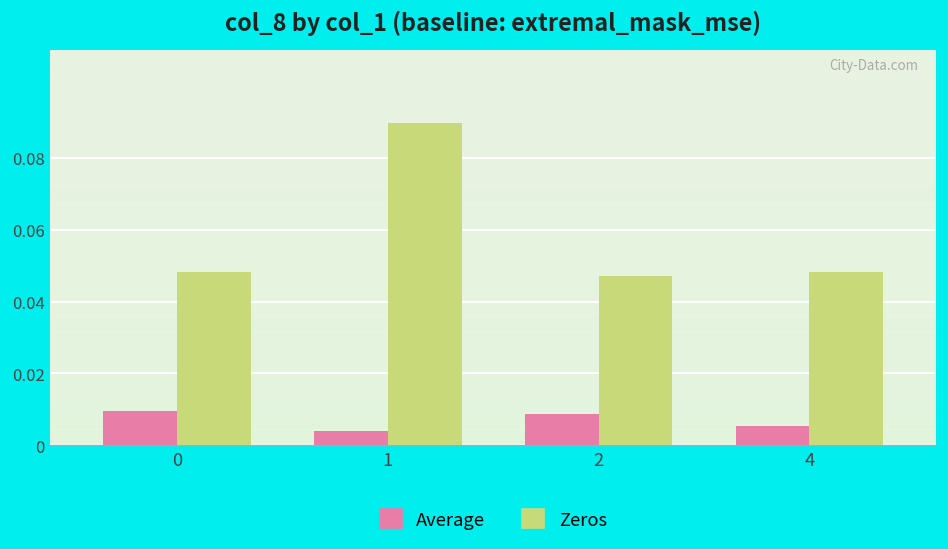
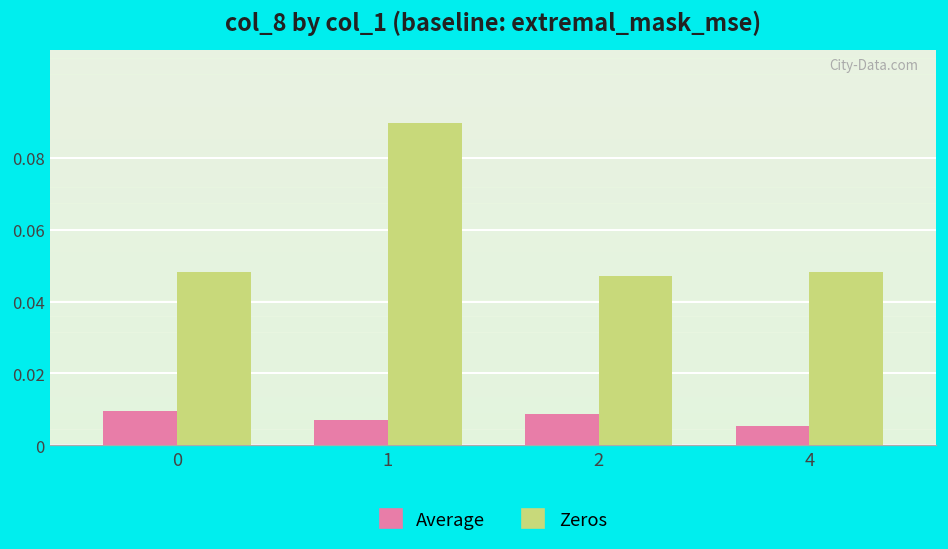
  {
    "Average": {
      "0": 0.009,
-     "1": 0.004,
+     "1": 0.007,
      "2": 0.009,
      "4": 0.006
    },
    "Zeros": {
      "0": 0.048,
      "1": 0.090,
      "2": 0.047,
      "4": 0.048
    }
  }
